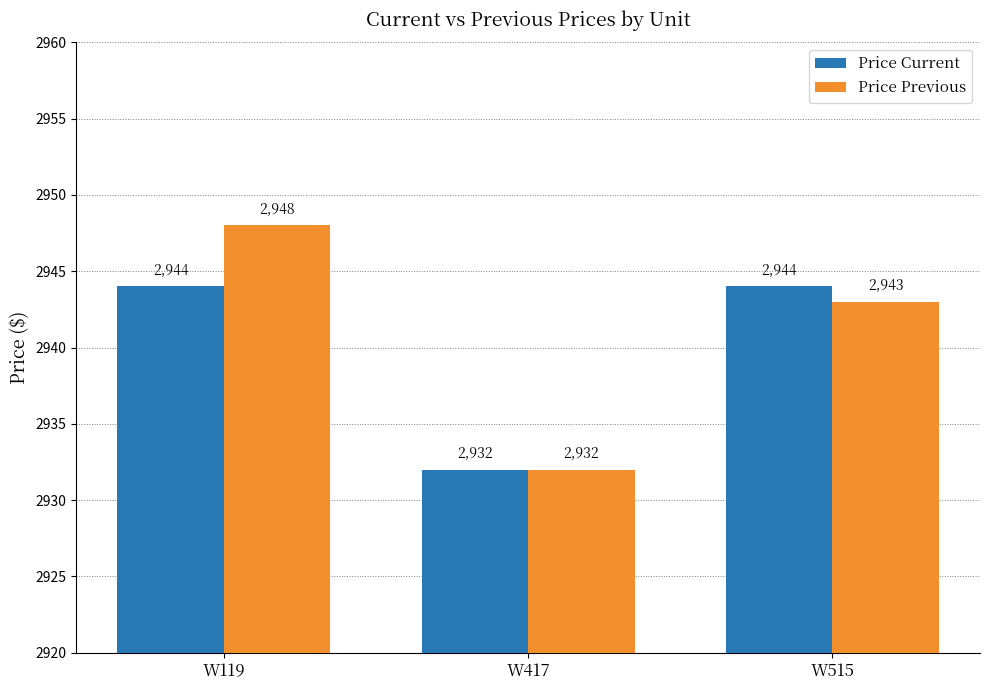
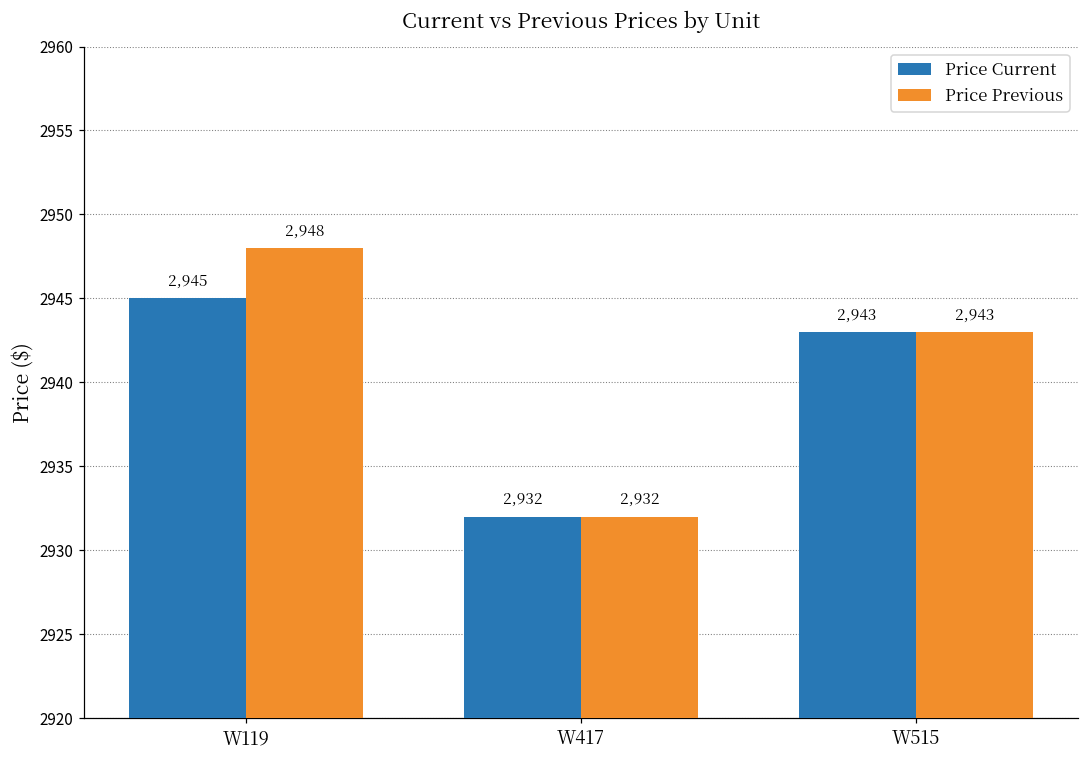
  {
    "Price Current": {
-     "W119": "2,944",
+     "W119": "2,945",
      "W417": "2,932",
-     "W515": "2,944"
+     "W515": "2,943"
    },
    "Price Previous": {
      "W119": "2,948",
      "W417": "2,932",
      "W515": "2,943"
    }
  }
